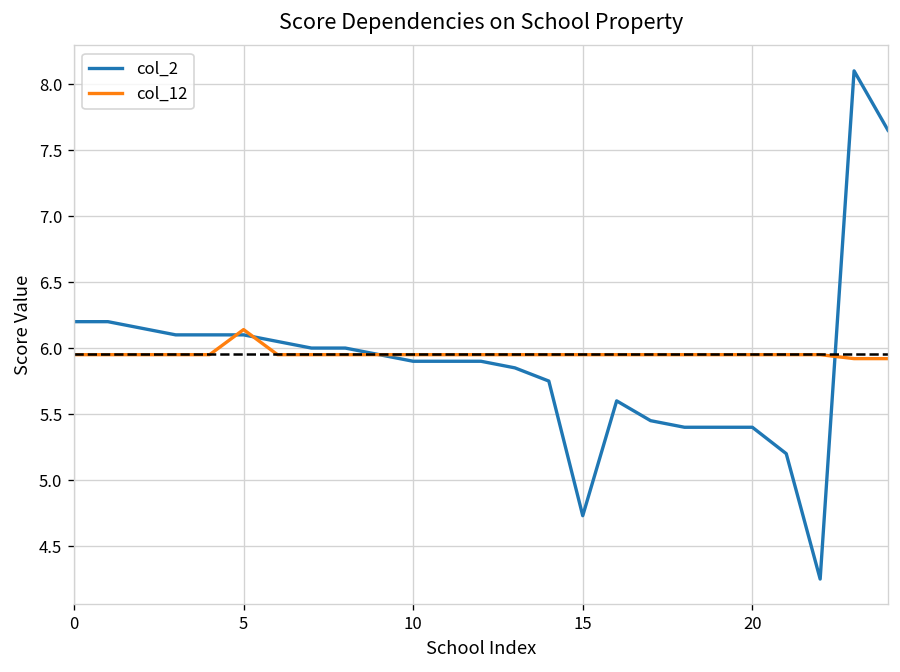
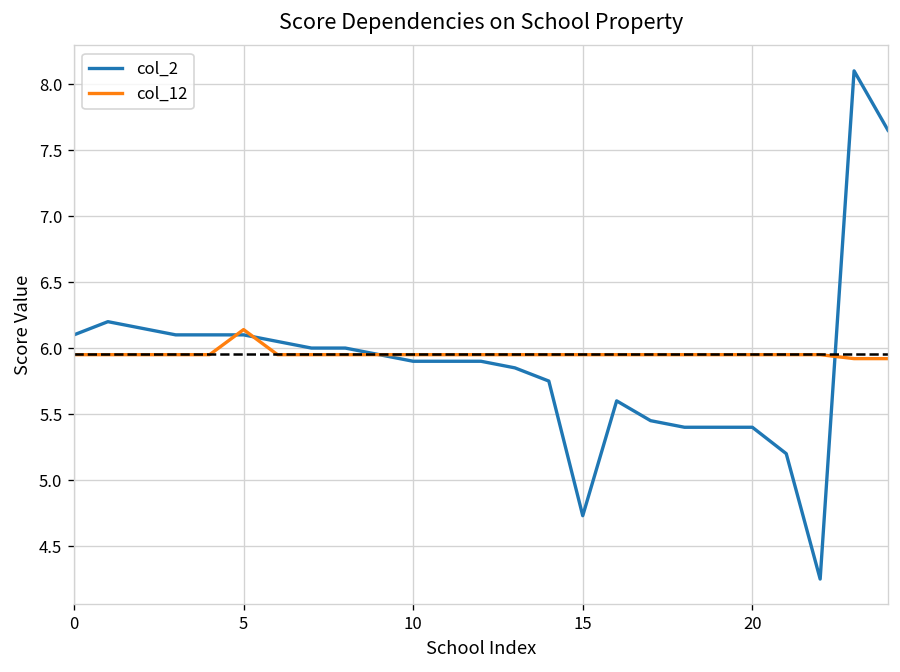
  {
    "col_2": {
-     "0": 6.2,
+     "0": 6.1,
      "5": 6.1,
      "10": 5.9,
      "15": 4.73,
      "20": 5.4
    },
    "col_12": {
      "0": 5.95,
      "5": 6.14,
      "10": 5.95,
      "15": 5.95,
      "20": 5.95
    }
  }
